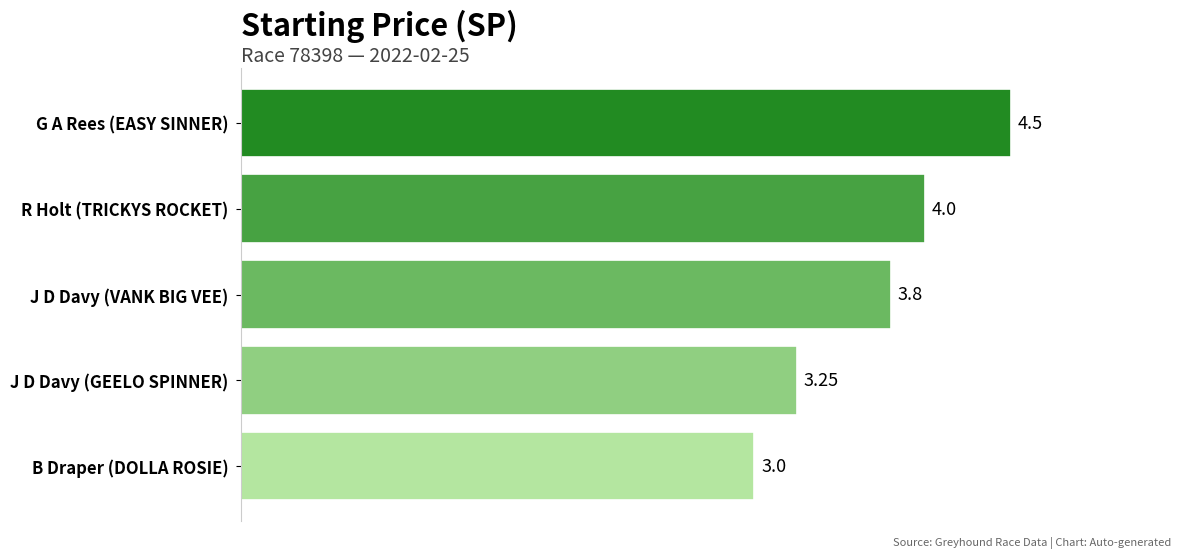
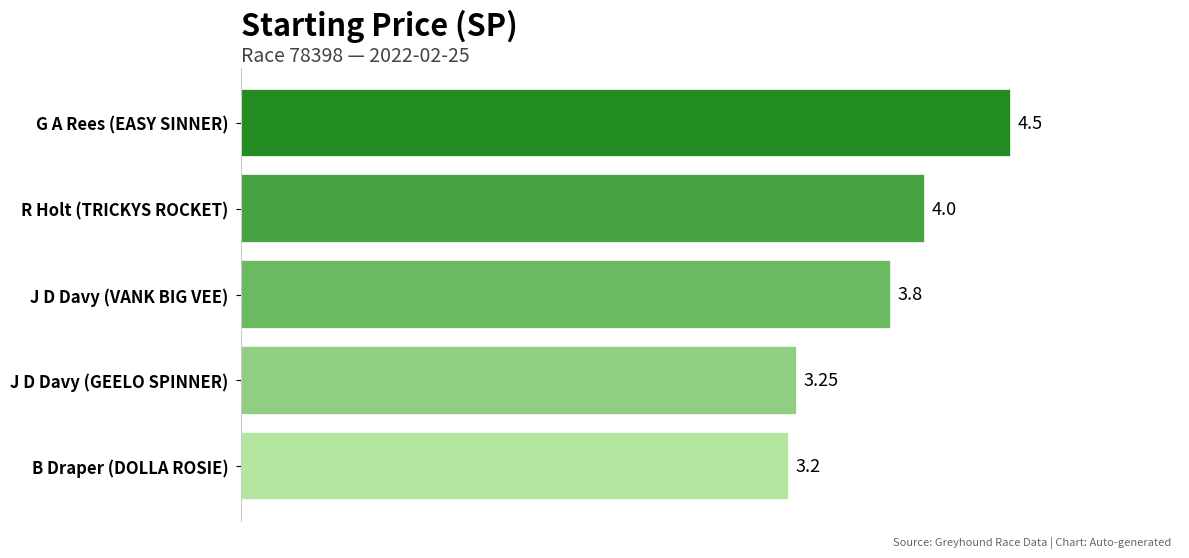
  {
    "G A Rees (EASY SINNER)": 4.5,
    "R Holt (TRICKYS ROCKET)": 4.0,
    "J D Davy (VANK BIG VEE)": 3.8,
    "J D Davy (GEELO SPINNER)": 3.25,
-   "B Draper (DOLLA ROSIE)": 3.0
+   "B Draper (DOLLA ROSIE)": 3.2
  }
